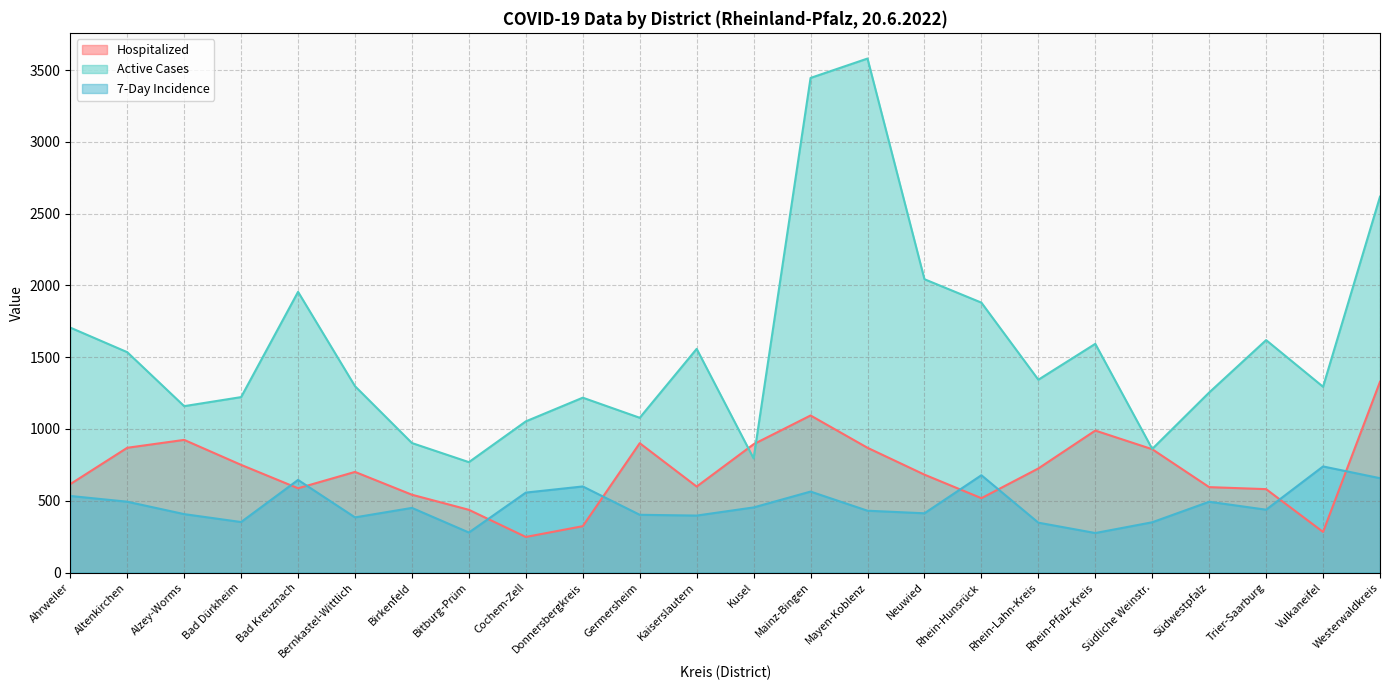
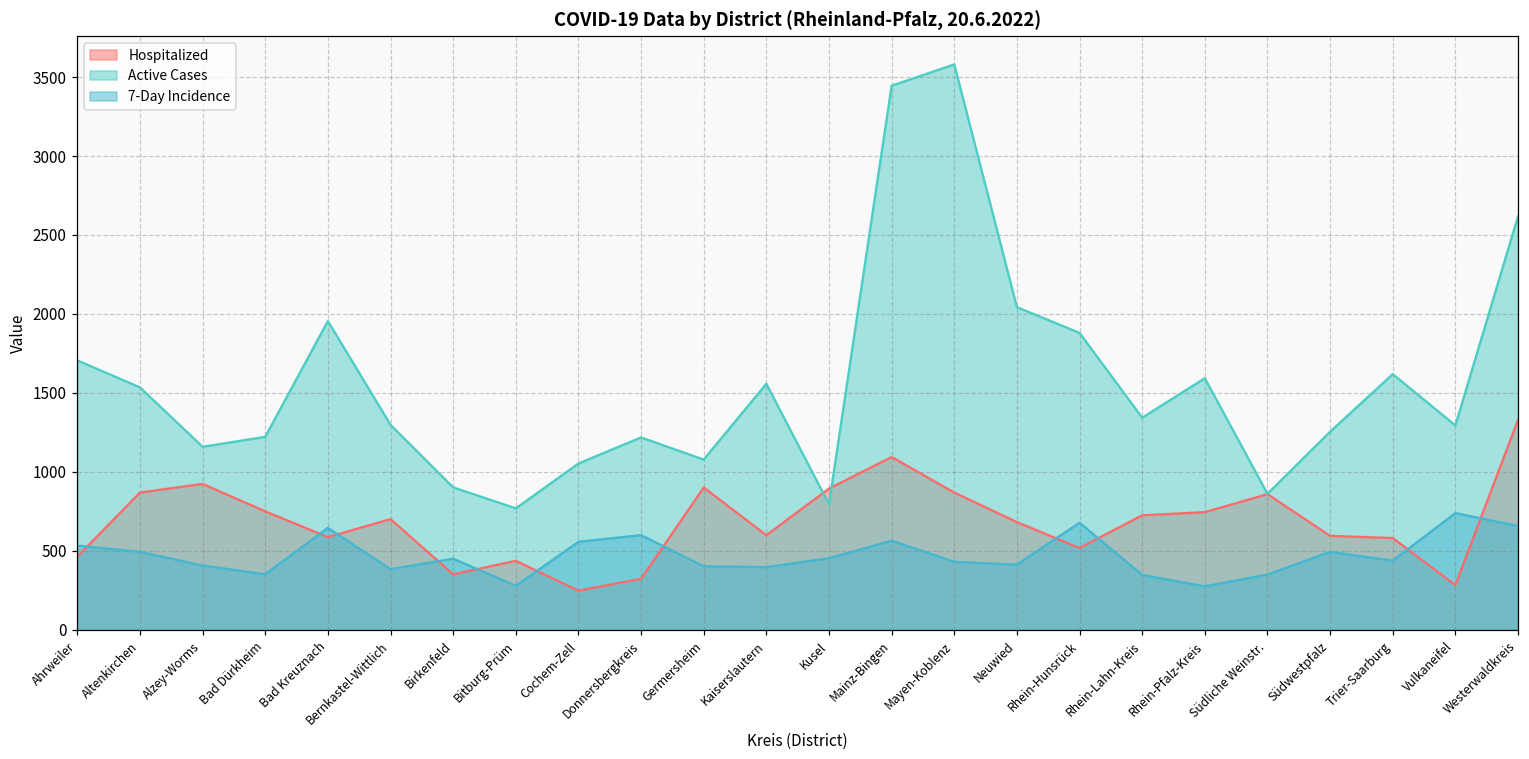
  {
    "Hospitalized": {
-     "Ahrweiler": 620,
+     "Ahrweiler": 460,
      "Altenkirchen": 870,
      "Alzey-Worms": 920,
      "Bad Dürkheim": 750,
      "Bad Kreuznach": 590,
      "Bernkastel-Wittlich": 700,
-     "Birkenfeld": 540,
+     "Birkenfeld": 350,
      "Bitburg-Prüm": 440,
      "Cochem-Zell": 250,
      "Donnersbergkreis": 320,
      "Germersheim": 900,
      "Kaiserslautern": 600,
      "Kusel": 890,
      "Mainz-Bingen": 1090,
      "Mayen-Koblenz": 870,
      "Neuwied": 680,
      "Rhein-Hunsrück": 520,
      "Rhein-Lahn-Kreis": 730,
-     "Rhein-Pfalz-Kreis": 990,
+     "Rhein-Pfalz-Kreis": 750,
      "Südwestpfalz": 600,
      "Trier-Saarburg": 580,
      "Vulkaneifel": 280,
      "Westerwaldkreis": 1330
    }
  }
